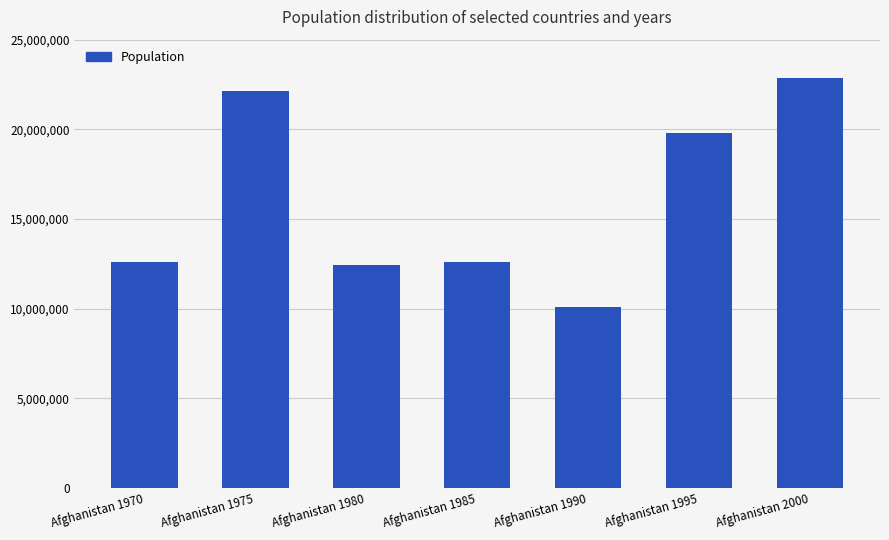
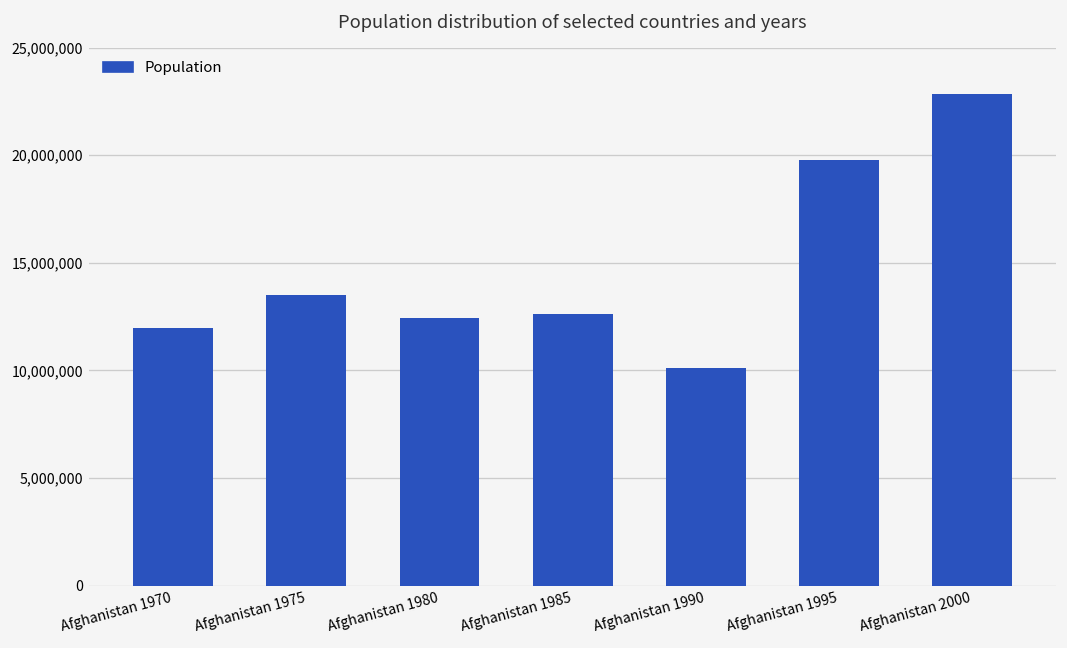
  {
-   "Afghanistan 1970": "12,600,000",
-   "Afghanistan 1975": "22,100,000",
+   "Afghanistan 1970": "12,000,000",
+   "Afghanistan 1975": "13,500,000",
    "Afghanistan 1980": "12,400,000",
    "Afghanistan 1985": "12,600,000",
    "Afghanistan 1990": "10,100,000",
    "Afghanistan 1995": "19,800,000",
    "Afghanistan 2000": "22,900,000"
  }
